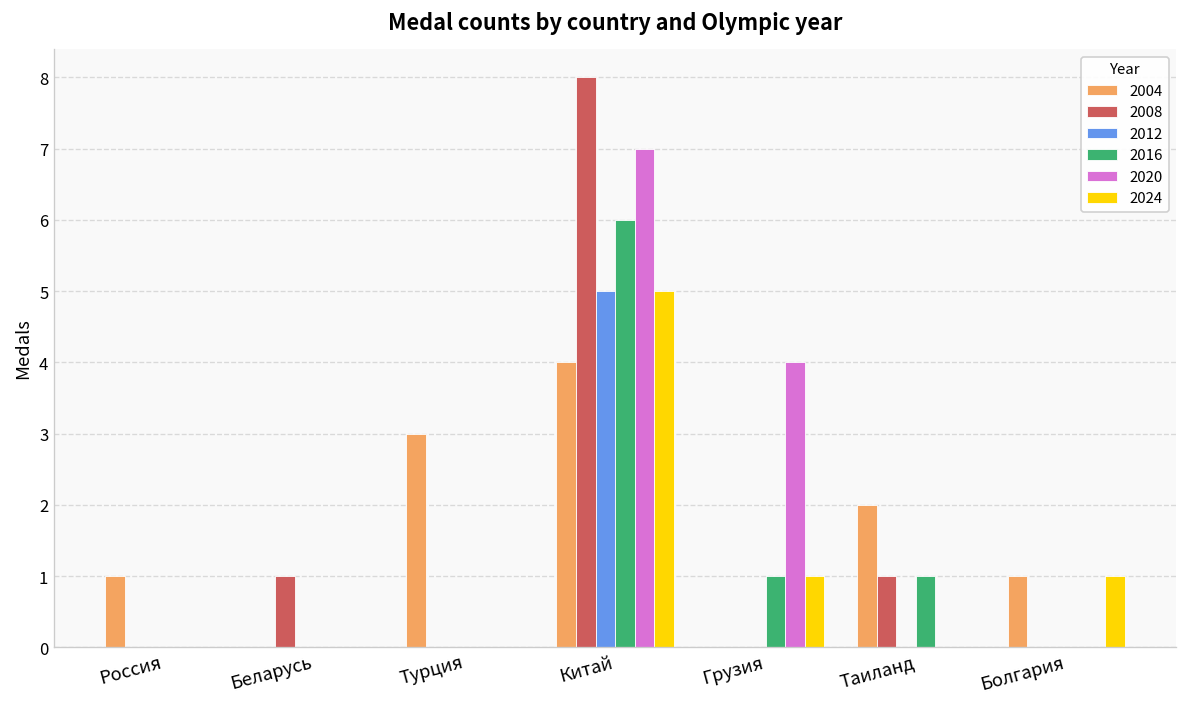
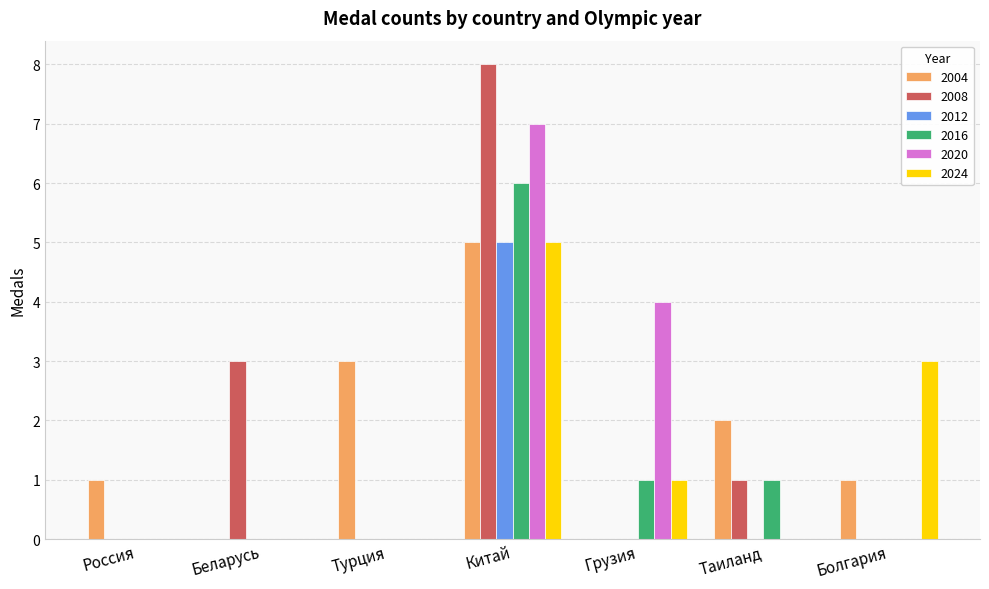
  {
    "2004": {
      "Россия": 1,
      "Беларусь": 0,
      "Турция": 3,
-     "Китай": 4,
+     "Китай": 5,
      "Грузия": 0,
      "Таиланд": 2,
      "Болгария": 1
    },
    "2008": {
      "Россия": 0,
-     "Беларусь": 1,
+     "Беларусь": 3,
      "Турция": 0,
      "Китай": 8,
      "Грузия": 0,
      "Таиланд": 1,
      "Болгария": 0
    },
    "2012": {
      "Россия": 0,
      "Беларусь": 0,
      "Турция": 0,
      "Китай": 5,
      "Грузия": 0,
      "Таиланд": 0,
      "Болгария": 0
    },
    "2016": {
      "Россия": 0,
      "Беларусь": 0,
      "Турция": 0,
      "Китай": 6,
      "Грузия": 1,
      "Таиланд": 1,
      "Болгария": 0
    },
    "2020": {
      "Россия": 0,
      "Беларусь": 0,
      "Турция": 0,
      "Китай": 7,
      "Грузия": 4,
      "Таиланд": 0,
      "Болгария": 0
    },
    "2024": {
      "Россия": 0,
      "Беларусь": 0,
      "Турция": 0,
      "Китай": 5,
      "Грузия": 1,
      "Таиланд": 0,
-     "Болгария": 1
+     "Болгария": 3
    }
  }
